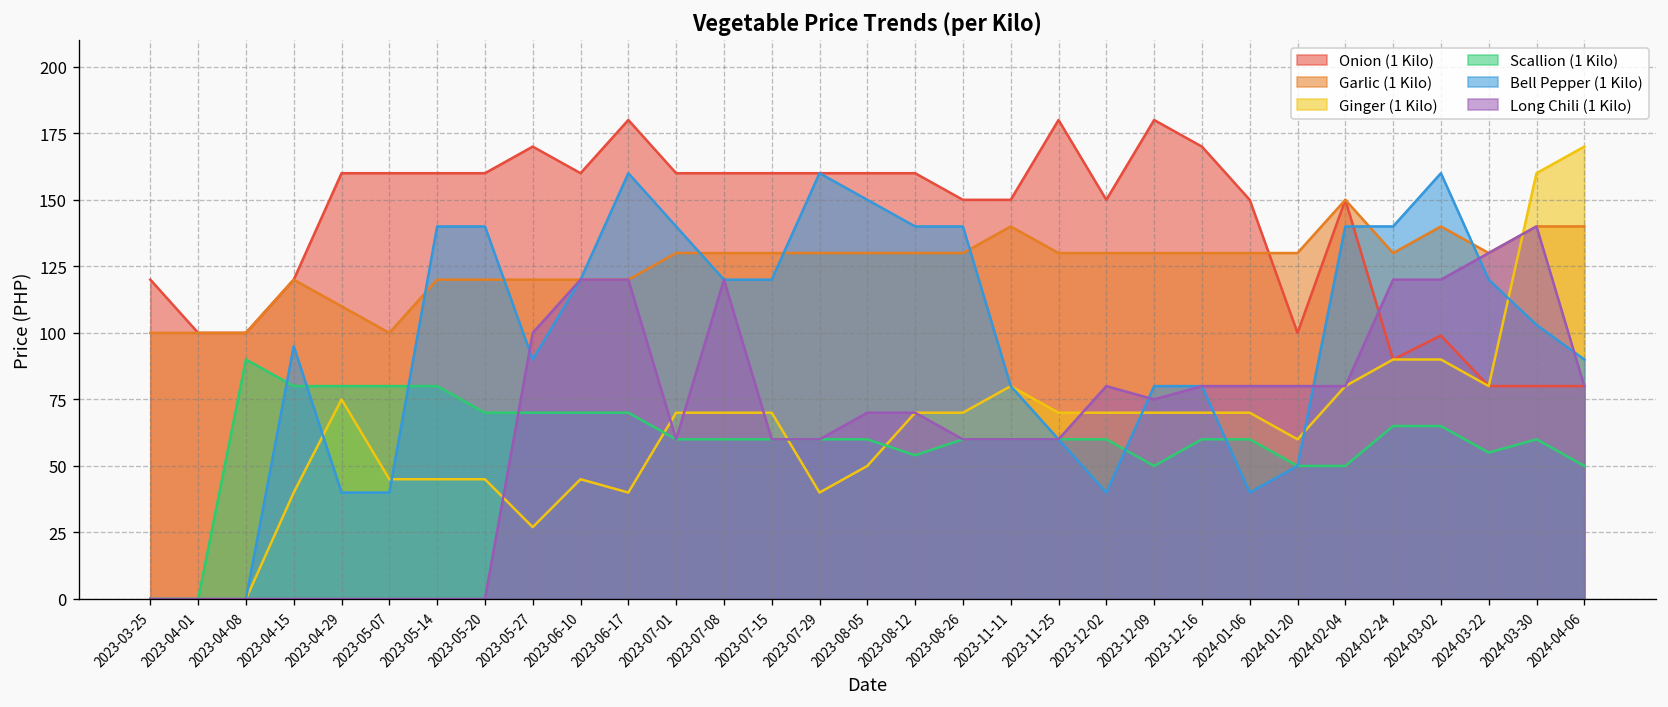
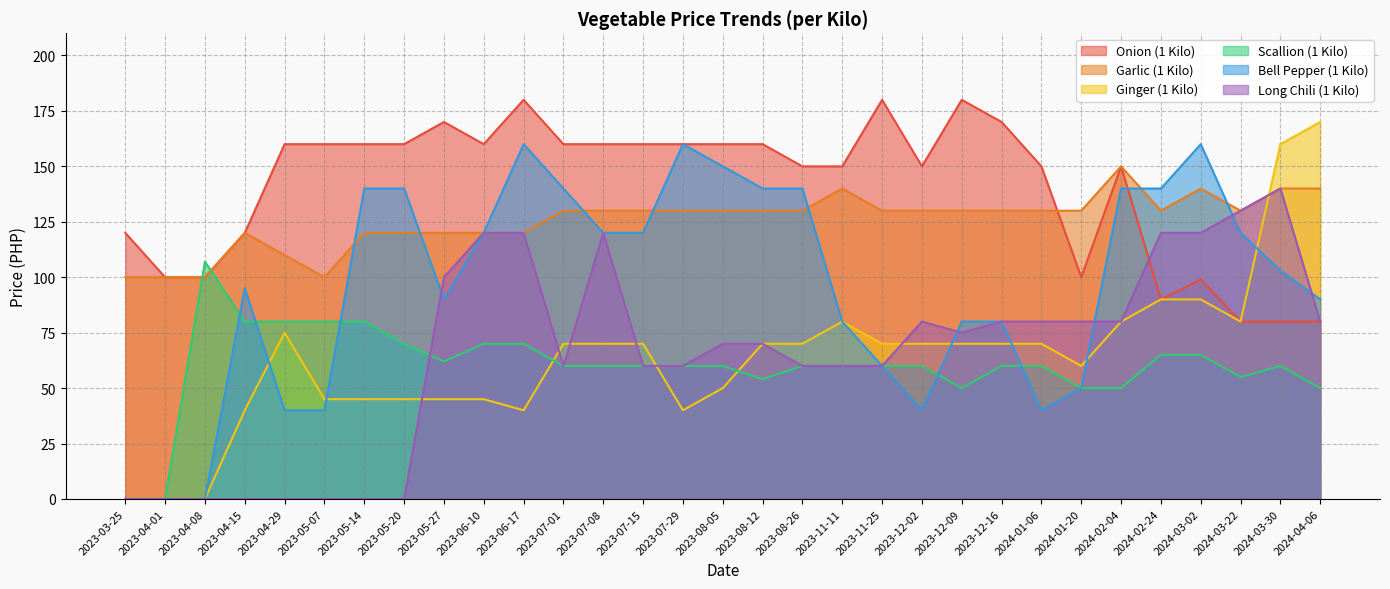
  {
    "Ginger (1 Kilo)": {
      "2023-04-15": 40,
      "2023-04-29": 75,
      "2023-05-07": 45,
      "2023-05-14": 45,
      "2023-05-20": 45,
-     "2023-05-27": 27,
+     "2023-05-27": 45,
      "2023-06-10": 45,
      "2023-06-17": 40,
      "2023-07-01": 70,
      "2023-07-08": 70,
      "2023-07-15": 70,
      "2023-07-29": 40,
      "2023-08-05": 50,
      "2023-08-26": 70,
      "2023-11-25": 70,
      "2023-12-02": 70,
      "2023-12-09": 70,
      "2023-12-16": 70,
      "2024-01-06": 70,
      "2024-01-20": 60,
      "2024-03-02": 90,
      "2024-03-30": 160,
      "2024-04-06": 170
    },
    "Scallion (1 Kilo)": {
-     "2023-04-08": 90,
+     "2023-04-08": 107,
      "2023-04-15": 80,
      "2023-04-29": 80,
      "2023-05-07": 80,
      "2023-05-14": 80,
      "2023-05-20": 70,
-     "2023-05-27": 70,
+     "2023-05-27": 62,
      "2023-06-10": 70,
      "2023-06-17": 70,
      "2023-07-08": 60,
      "2023-08-05": 60,
      "2023-08-12": 54,
      "2023-12-02": 60,
      "2023-12-09": 50,
      "2023-12-16": 60,
      "2024-01-06": 60,
      "2024-02-04": 50,
      "2024-02-24": 65,
      "2024-03-02": 65,
      "2024-03-22": 55,
      "2024-03-30": 60,
      "2024-04-06": 50
    },
    "Bell Pepper (1 Kilo)": {
      "2023-04-15": 95,
      "2023-04-29": 40,
      "2023-05-07": 40,
      "2023-05-14": 140,
      "2023-05-20": 140,
      "2023-05-27": 90,
      "2023-06-17": 160,
      "2023-07-01": 140,
      "2023-07-15": 120,
      "2023-08-05": 150,
      "2023-08-12": 140,
      "2023-08-26": 140,
      "2023-12-02": 40,
      "2023-12-09": 80,
      "2024-01-06": 40,
      "2024-02-04": 140,
      "2024-02-24": 140,
      "2024-03-02": 160,
      "2024-03-22": 120,
      "2024-03-30": 103,
      "2024-04-06": 90
    },
    "Long Chili (1 Kilo)": {
      "2023-04-15": 0,
      "2023-04-29": 0,
      "2023-05-07": 0,
      "2023-05-14": 0,
      "2023-05-20": 0,
      "2023-05-27": 100,
      "2023-08-05": 70,
      "2023-12-02": 80,
      "2023-12-09": 75,
      "2024-01-06": 80,
      "2024-01-20": 80,
      "2024-02-24": 120,
      "2024-03-02": 120
    }
  }
